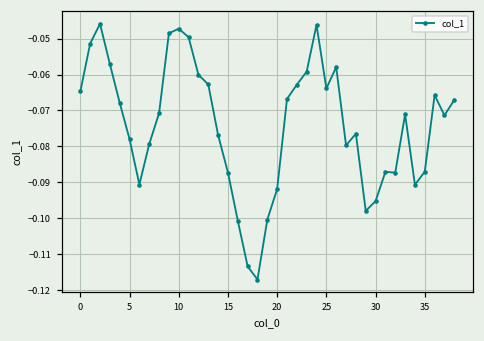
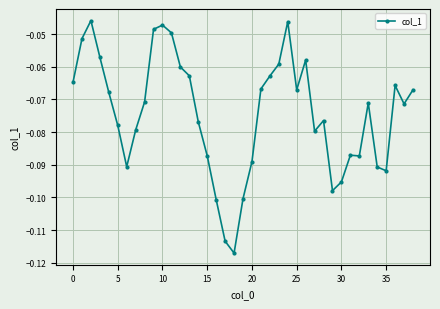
  {
    "0": -0.065,
    "5": -0.078,
    "10": -0.047,
    "15": -0.087,
-   "20": -0.092,
-   "25": -0.064,
+   "20": -0.089,
+   "25": -0.067,
    "30": -0.095,
-   "35": -0.087
+   "35": -0.092
  }
